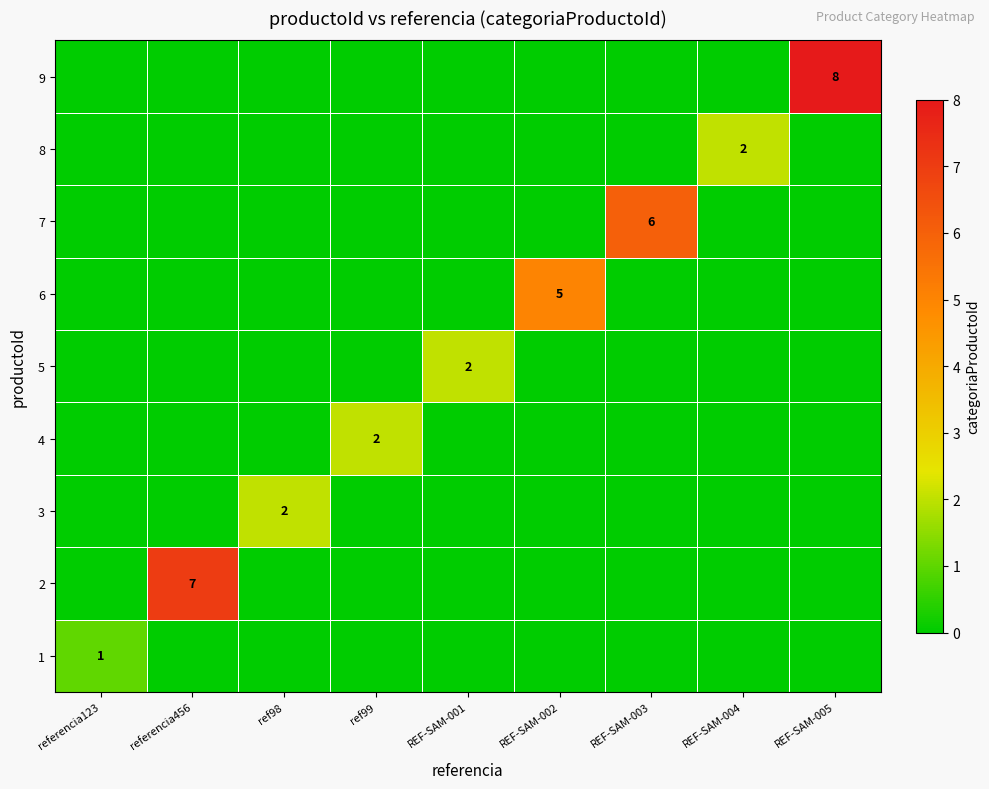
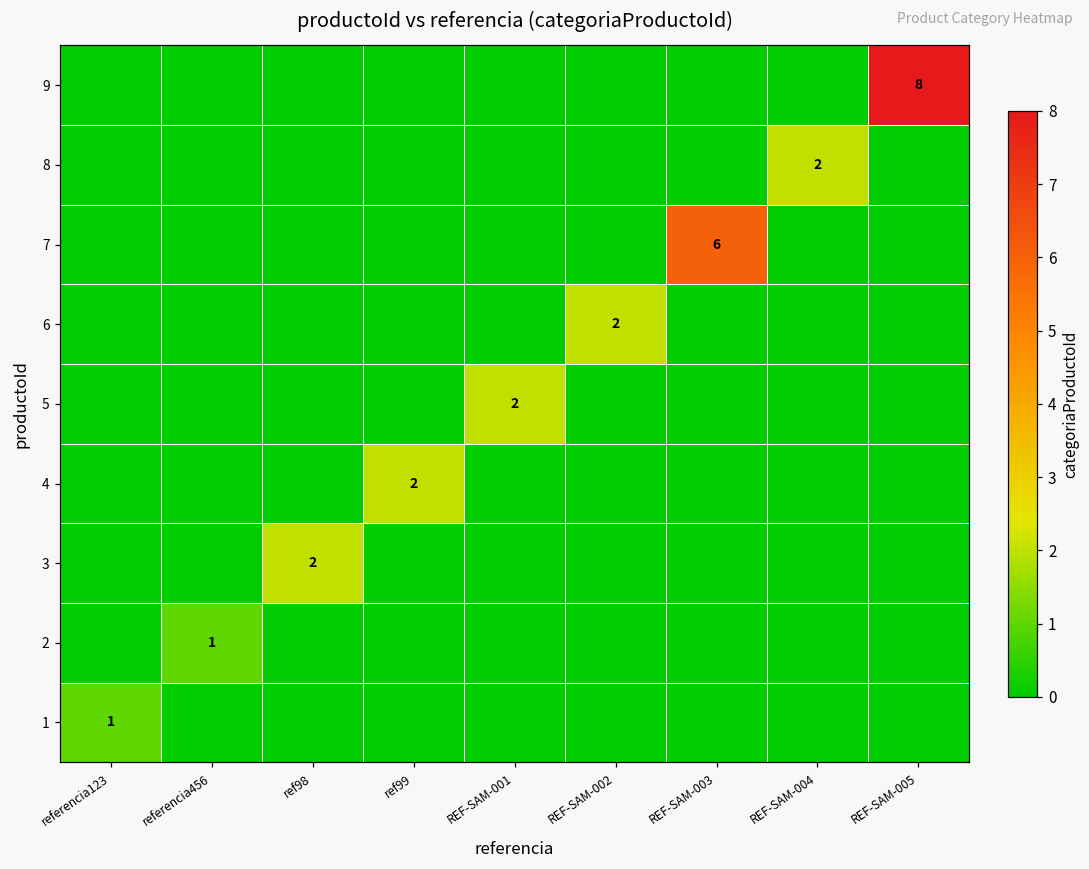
  {
    "9": {
      "REF-SAM-005": 8
    },
    "8": {
      "REF-SAM-004": 2
    },
    "7": {
      "REF-SAM-003": 6
    },
    "6": {
-     "REF-SAM-002": 5
+     "REF-SAM-002": 2
    },
    "5": {
      "REF-SAM-001": 2
    },
    "4": {
      "ref99": 2
    },
    "3": {
      "ref98": 2
    },
    "2": {
-     "referencia456": 7
+     "referencia456": 1
    },
    "1": {
      "referencia123": 1
    }
  }
